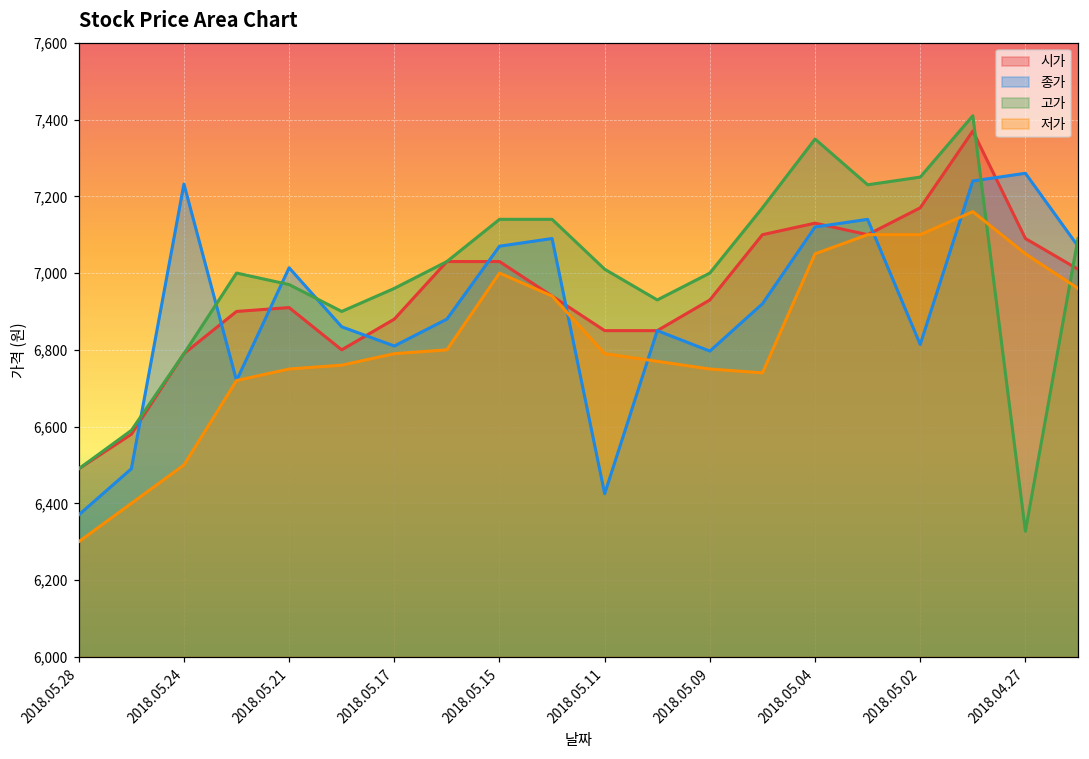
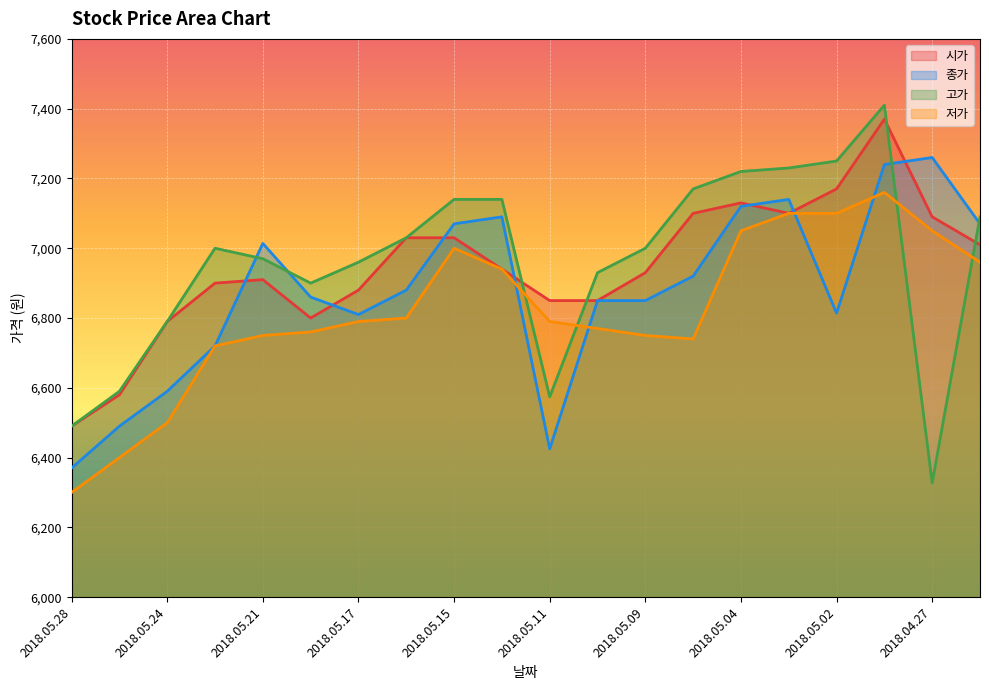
  {
    "종가": {
      "2018.05.28": "6,370",
-     "2018.05.24": "7,230",
+     "2018.05.24": "6,590",
      "2018.05.21": "7,010",
      "2018.05.17": "6,810",
      "2018.05.15": "7,070",
      "2018.05.11": "6,430",
-     "2018.05.09": "6,800",
+     "2018.05.09": "6,850",
      "2018.05.04": "7,120",
      "2018.05.02": "6,810",
      "2018.04.27": "7,260"
    },
    "고가": {
      "2018.05.21": "6,970",
      "2018.05.17": "6,960",
      "2018.05.15": "7,140",
-     "2018.05.11": "7,010",
+     "2018.05.11": "6,570",
      "2018.05.09": "7,000",
-     "2018.05.04": "7,350",
+     "2018.05.04": "7,220",
      "2018.05.02": "7,250",
      "2018.04.27": "6,330"
    }
  }
